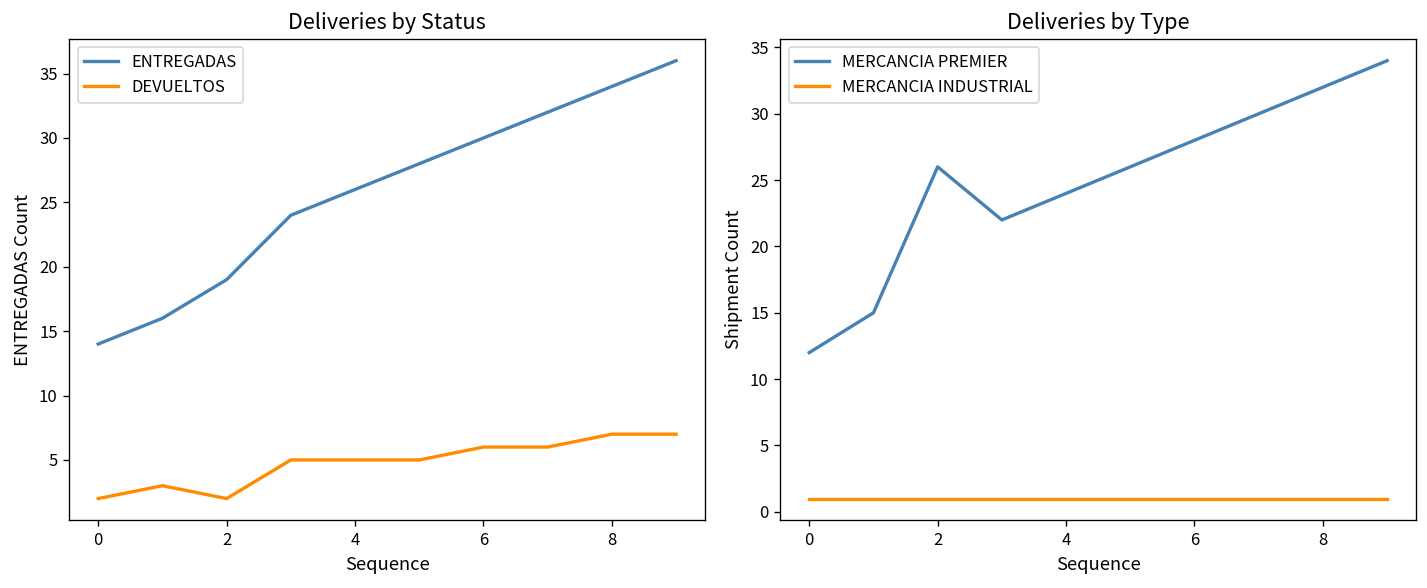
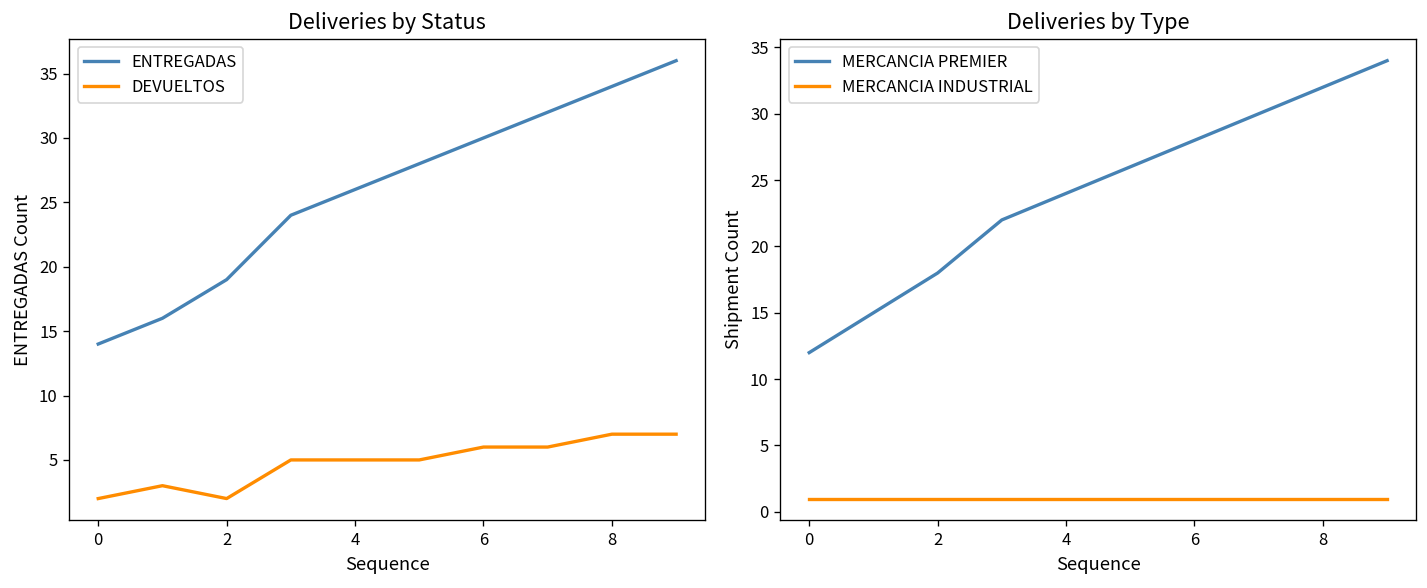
  {
    "Deliveries by Status": {
      "ENTREGADAS": {
        "0": 14.0,
        "2": 19.0,
        "4": 26.0,
        "6": 30.0,
        "8": 34.0
      },
      "DEVUELTOS": {
        "0": 2.0,
        "2": 2.0,
        "4": 5.0,
        "6": 6.0,
        "8": 7.0
      }
    },
    "Deliveries by Type": {
      "MERCANCIA PREMIER": {
        "0": 12,
-       "2": 26,
+       "2": 18,
        "4": 24,
        "6": 28,
        "8": 32
      },
      "MERCANCIA INDUSTRIAL": {
        "0": 1,
        "2": 1,
        "4": 1,
        "6": 1,
        "8": 1
      }
    }
  }
